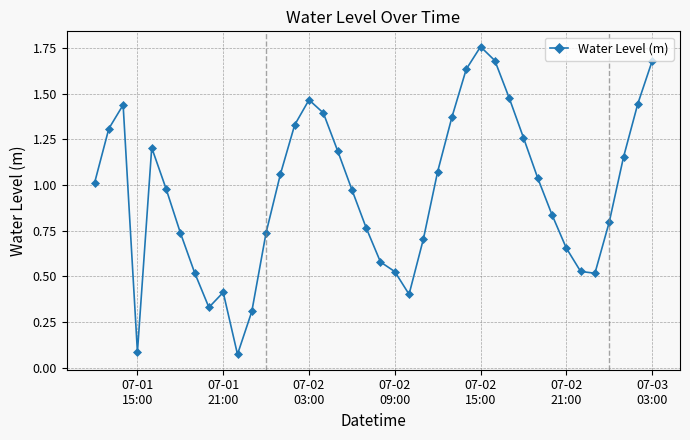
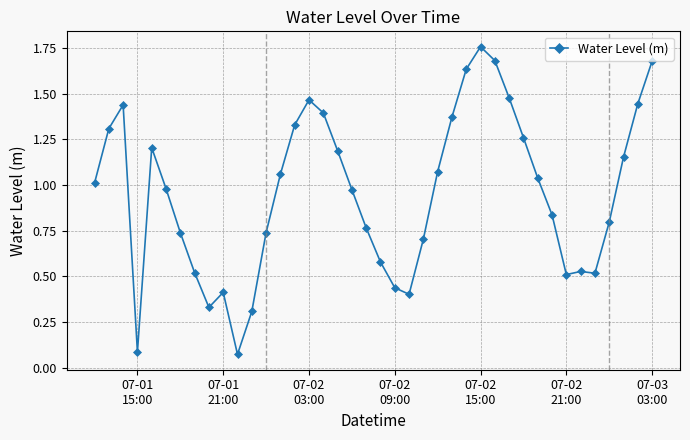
  {
    "07-01 15:00": 0.09,
    "07-01 21:00": 0.41,
    "07-02 03:00": 1.47,
-   "07-02 09:00": 0.53,
+   "07-02 09:00": 0.44,
    "07-02 15:00": 1.76,
-   "07-02 21:00": 0.65,
+   "07-02 21:00": 0.51,
    "07-03 03:00": 1.68
  }
